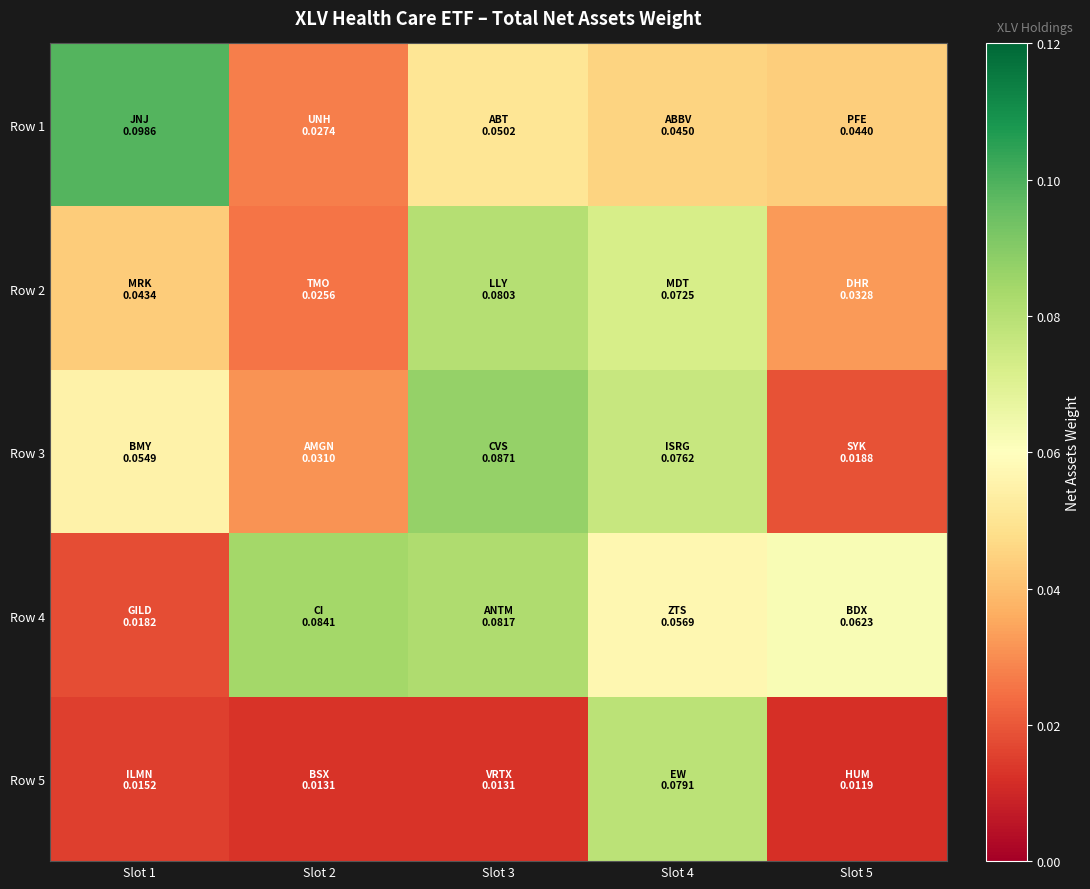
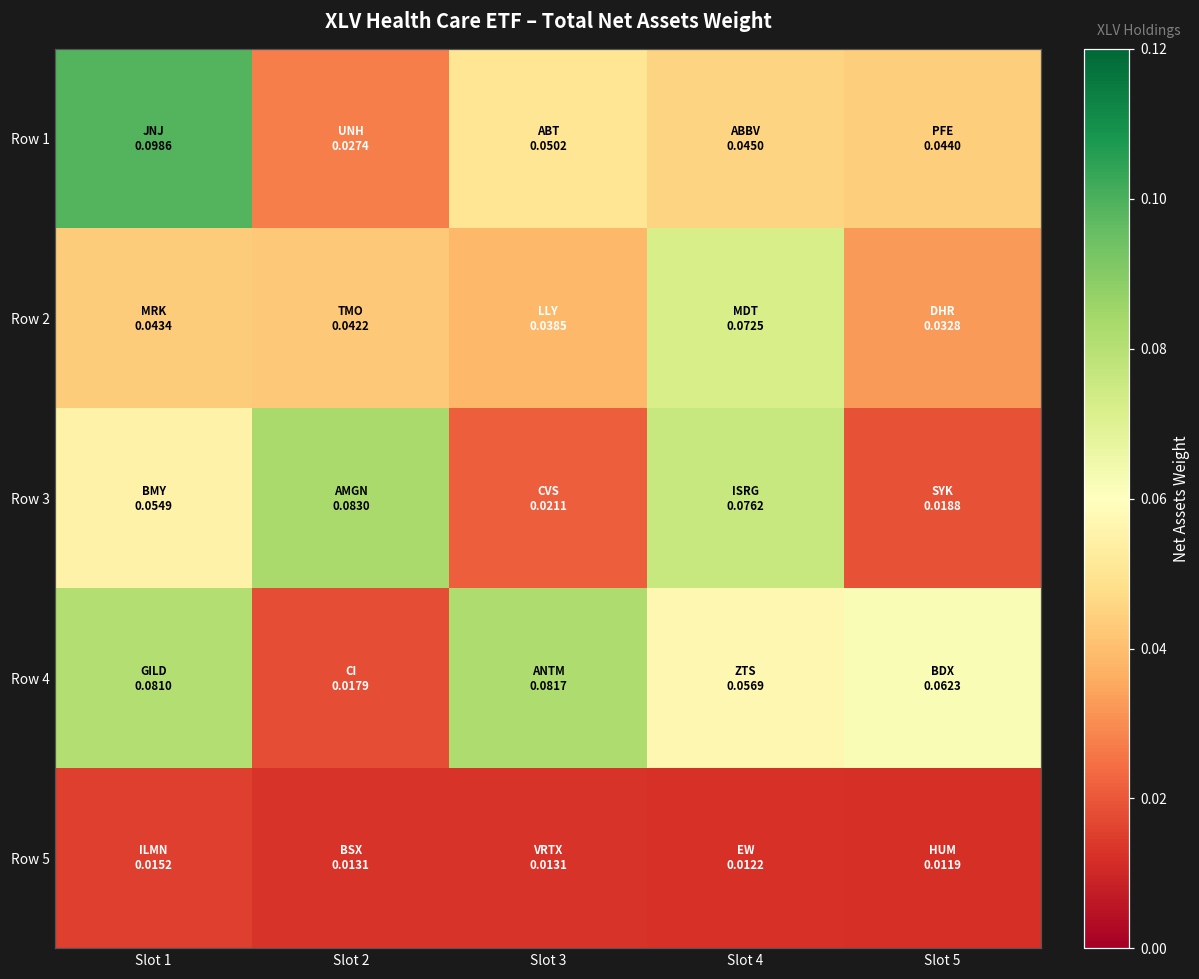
  {
    "Row 1": {
      "Slot 1": 0.0986,
      "Slot 2": 0.0274,
      "Slot 3": 0.0502,
      "Slot 4": 0.0450,
      "Slot 5": 0.0440
    },
    "Row 2": {
      "Slot 1": 0.0434,
-     "Slot 2": 0.0256,
-     "Slot 3": 0.0803,
+     "Slot 2": 0.0422,
+     "Slot 3": 0.0385,
      "Slot 4": 0.0725,
      "Slot 5": 0.0328
    },
    "Row 3": {
      "Slot 1": 0.0549,
-     "Slot 2": 0.0310,
-     "Slot 3": 0.0871,
+     "Slot 2": 0.0830,
+     "Slot 3": 0.0211,
      "Slot 4": 0.0762,
      "Slot 5": 0.0188
    },
    "Row 4": {
-     "Slot 1": 0.0182,
-     "Slot 2": 0.0841,
+     "Slot 1": 0.0810,
+     "Slot 2": 0.0179,
      "Slot 3": 0.0817,
      "Slot 4": 0.0569,
      "Slot 5": 0.0623
    },
    "Row 5": {
      "Slot 1": 0.0152,
      "Slot 2": 0.0131,
      "Slot 3": 0.0131,
-     "Slot 4": 0.0791,
+     "Slot 4": 0.0122,
      "Slot 5": 0.0119
    }
  }
